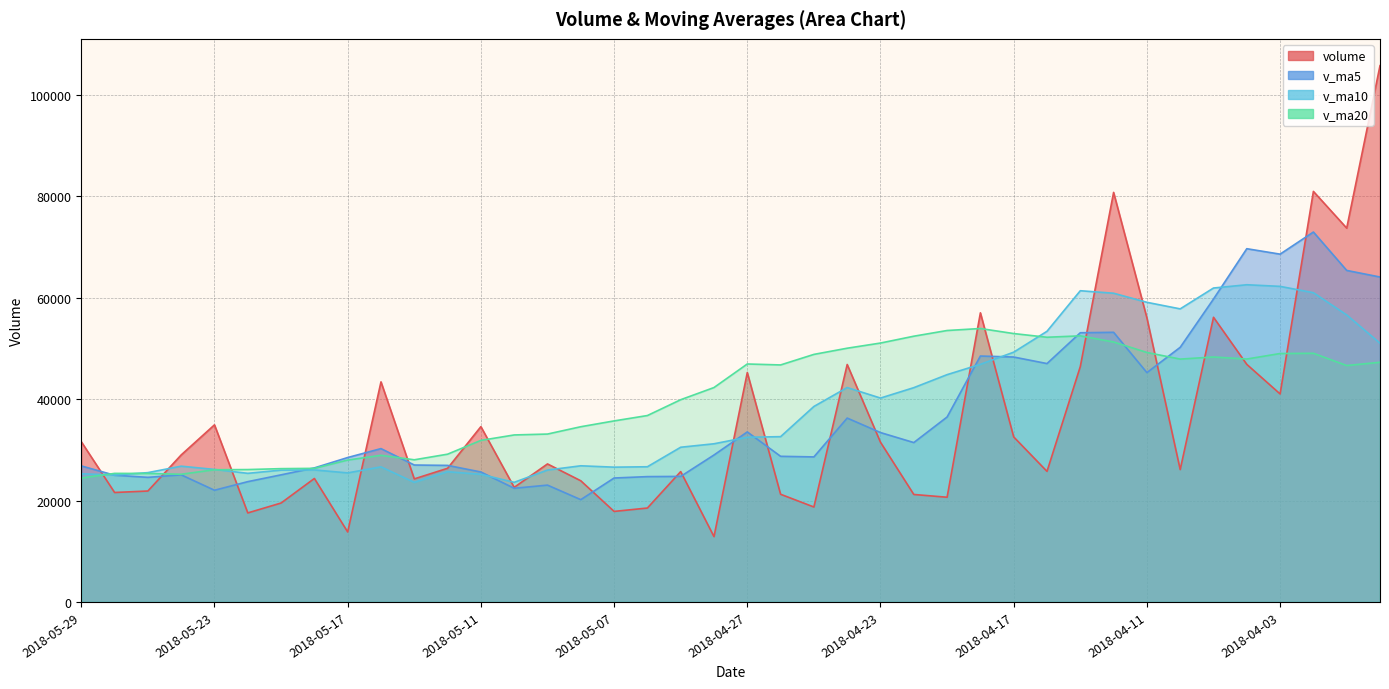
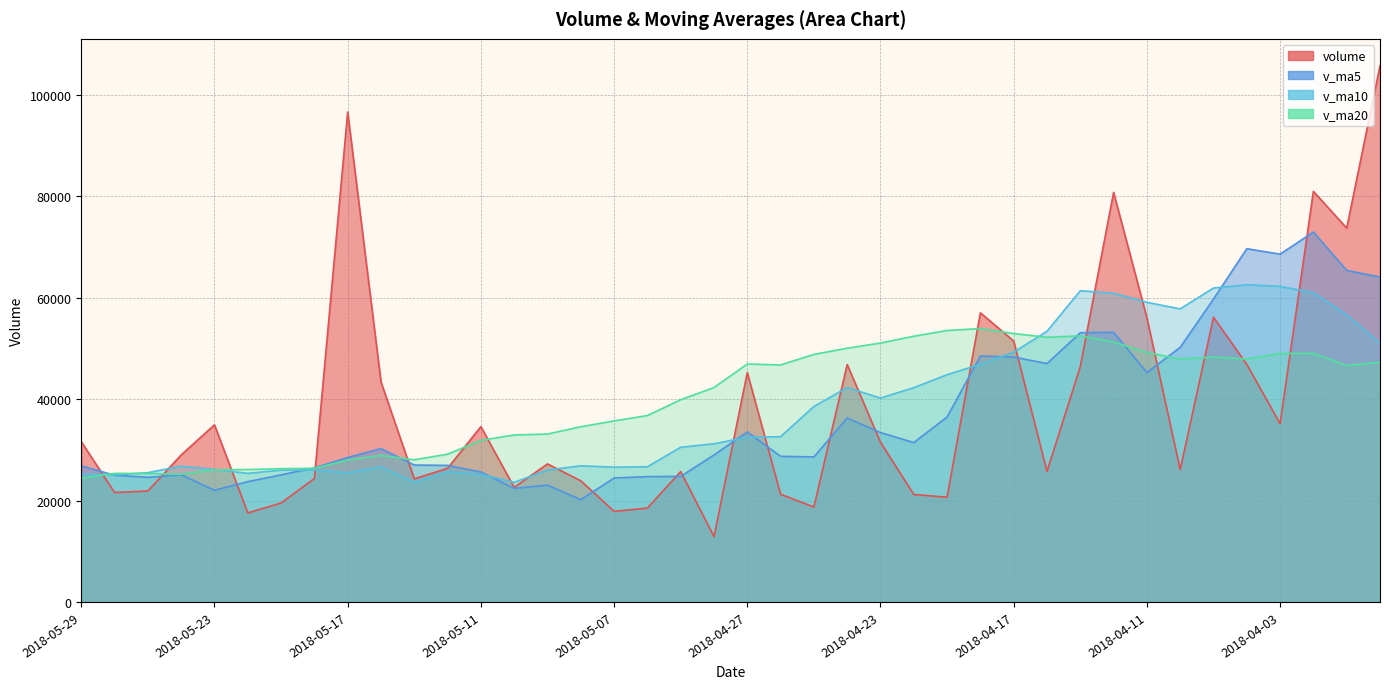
  {
    "volume": {
      "2018-05-29": 32000,
      "2018-05-23": 35000,
-     "2018-05-17": 14000,
+     "2018-05-17": 97000,
      "2018-05-11": 35000,
      "2018-05-07": 18000,
      "2018-04-27": 45000,
      "2018-04-23": 31000,
-     "2018-04-17": 33000,
+     "2018-04-17": 51000,
      "2018-04-11": 56000,
-     "2018-04-03": 41000
+     "2018-04-03": 35000
    }
  }
